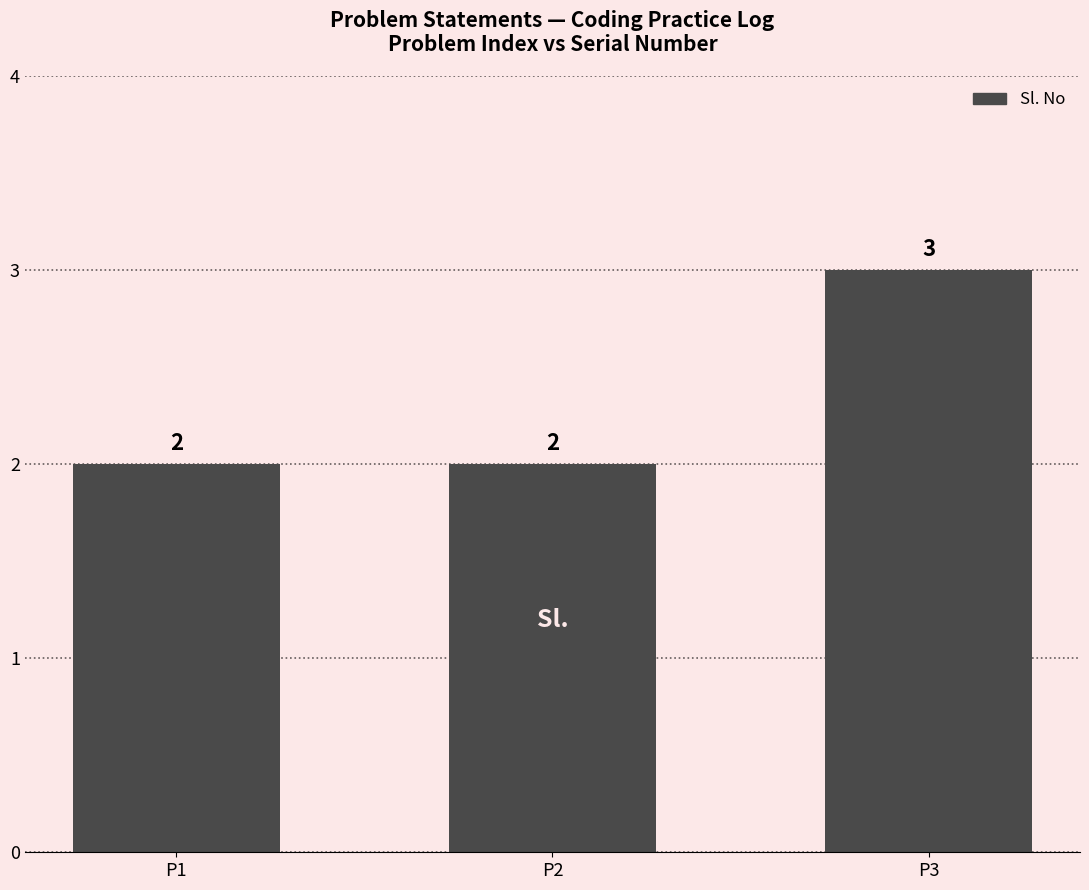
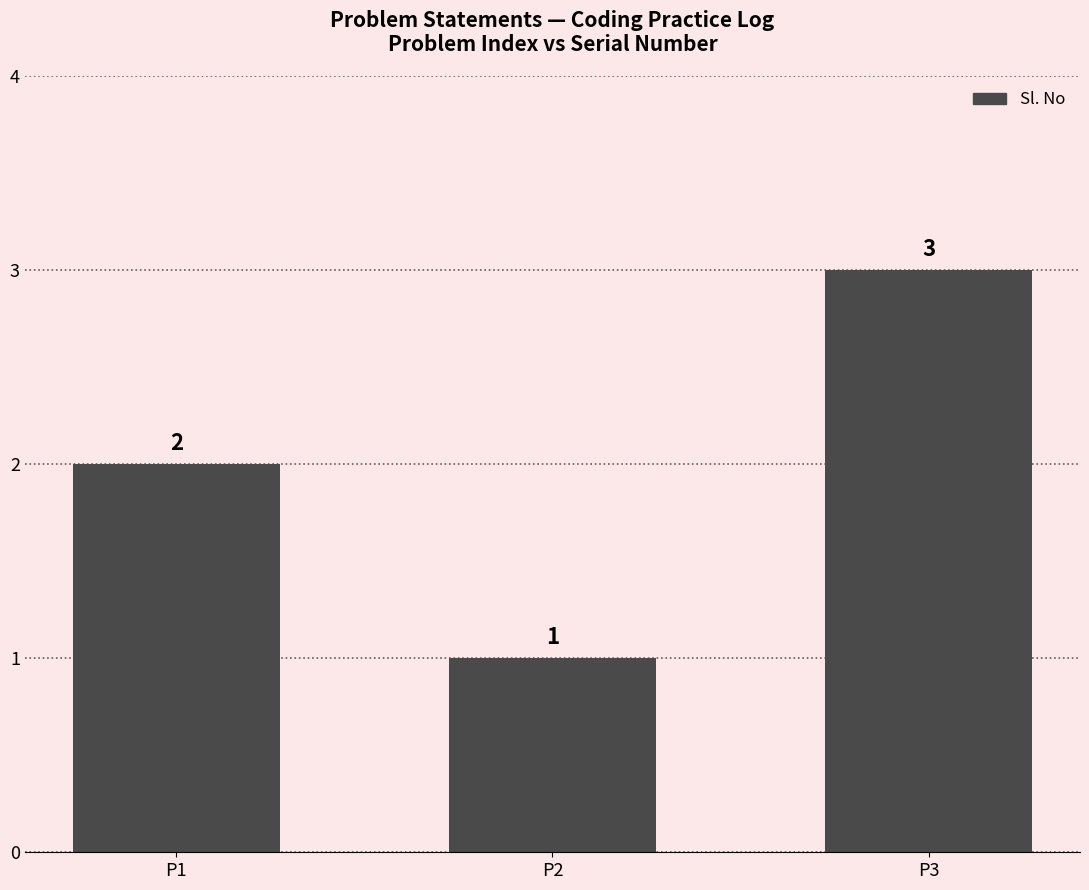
  {
    "P1": 2,
-   "P2": 2,
+   "P2": 1,
    "P3": 3
  }
